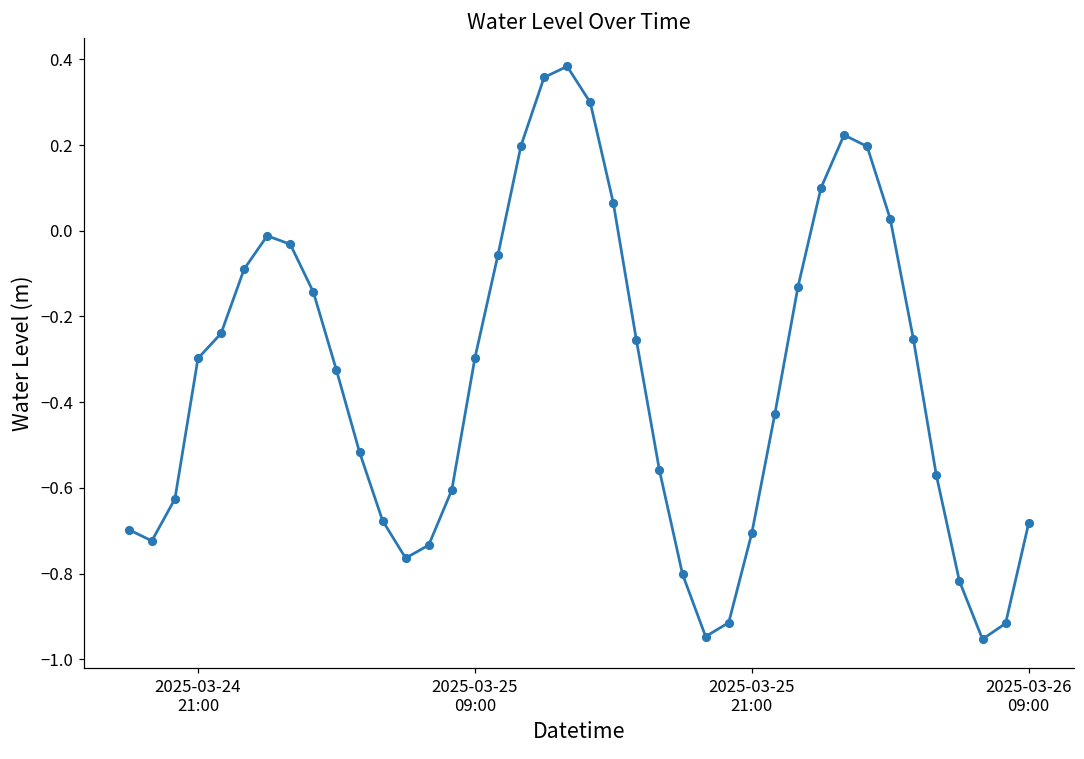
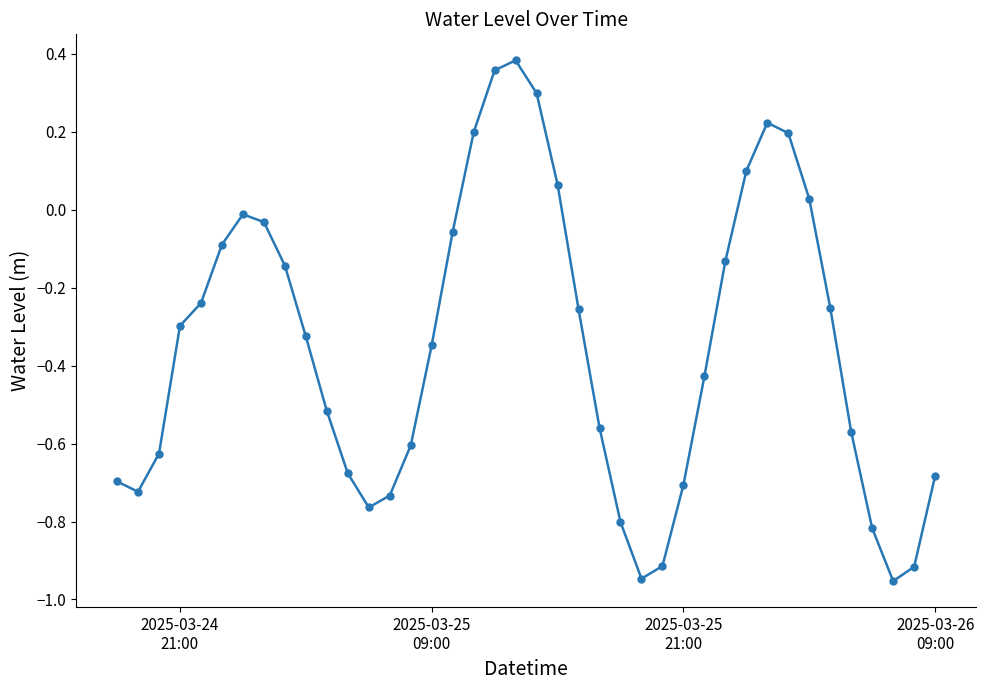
  {
    "2025-03-24 21:00": -0.30,
-   "2025-03-25 09:00": -0.30,
+   "2025-03-25 09:00": -0.35,
    "2025-03-25 21:00": -0.71,
    "2025-03-26 09:00": -0.68
  }
